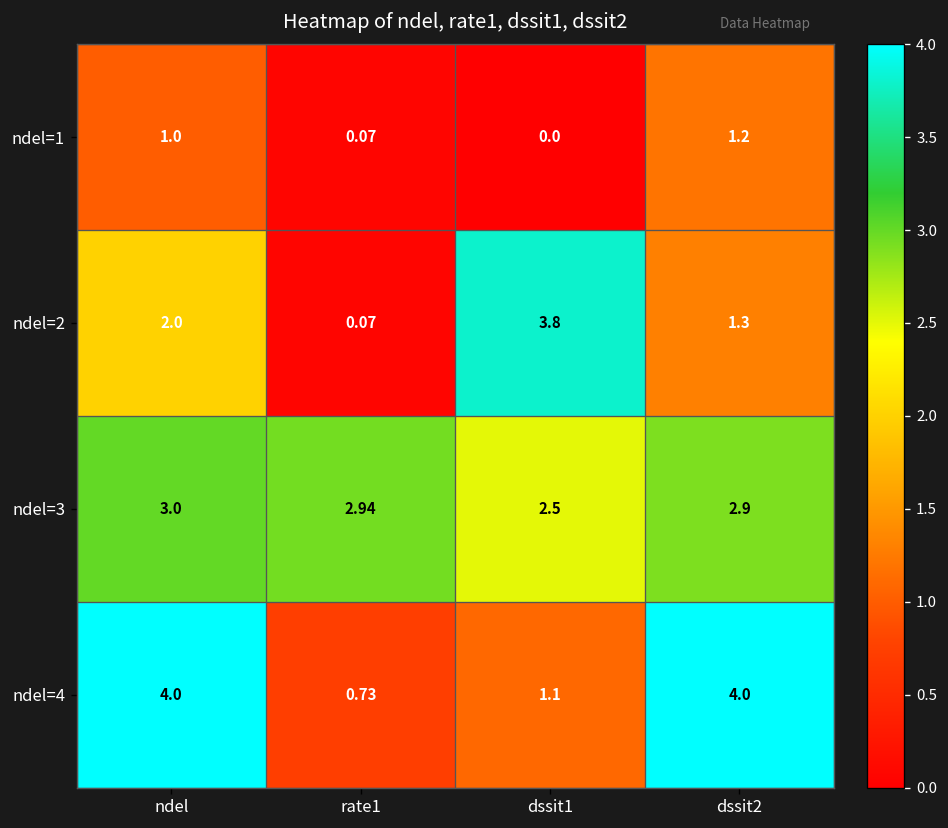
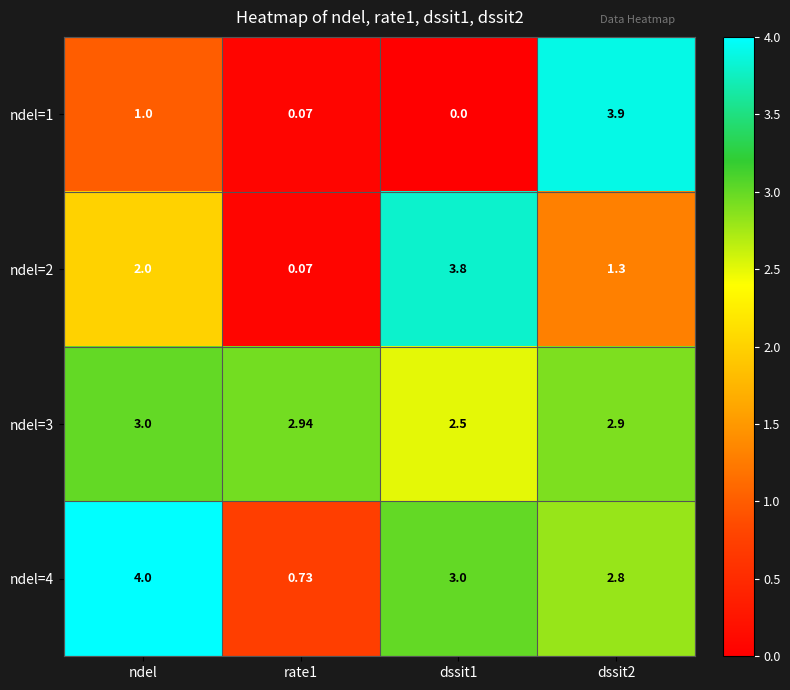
  {
    "ndel=1": {
      "ndel": 1.0,
      "rate1": 0.07,
      "dssit1": 0.0,
-     "dssit2": 1.2
+     "dssit2": 3.9
    },
    "ndel=2": {
      "ndel": 2.0,
      "rate1": 0.07,
      "dssit1": 3.8,
      "dssit2": 1.3
    },
    "ndel=3": {
      "ndel": 3.0,
      "rate1": 2.94,
      "dssit1": 2.5,
      "dssit2": 2.9
    },
    "ndel=4": {
      "ndel": 4.0,
      "rate1": 0.73,
-     "dssit1": 1.1,
-     "dssit2": 4.0
+     "dssit1": 3.0,
+     "dssit2": 2.8
    }
  }
